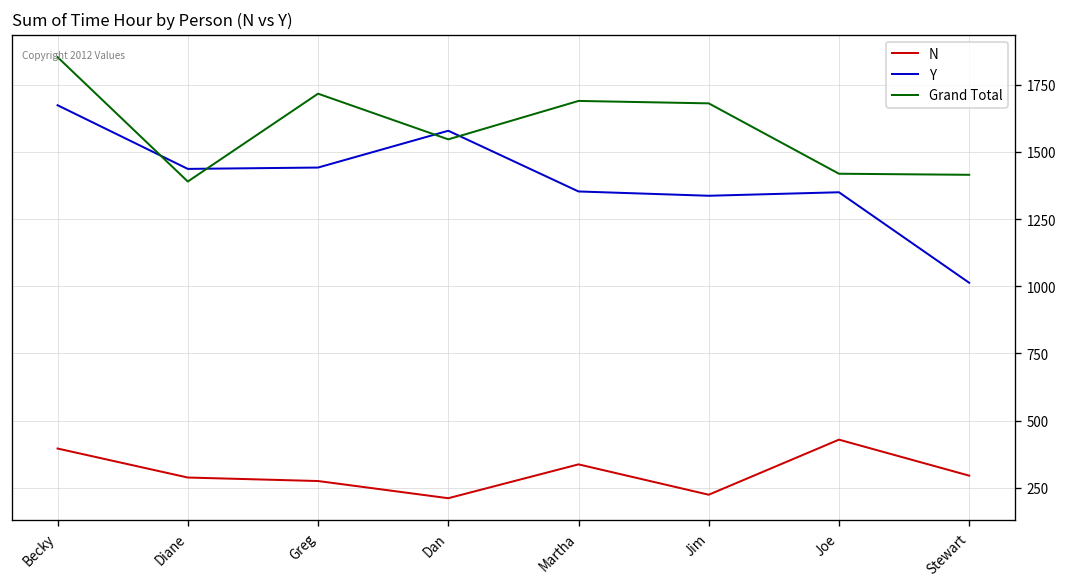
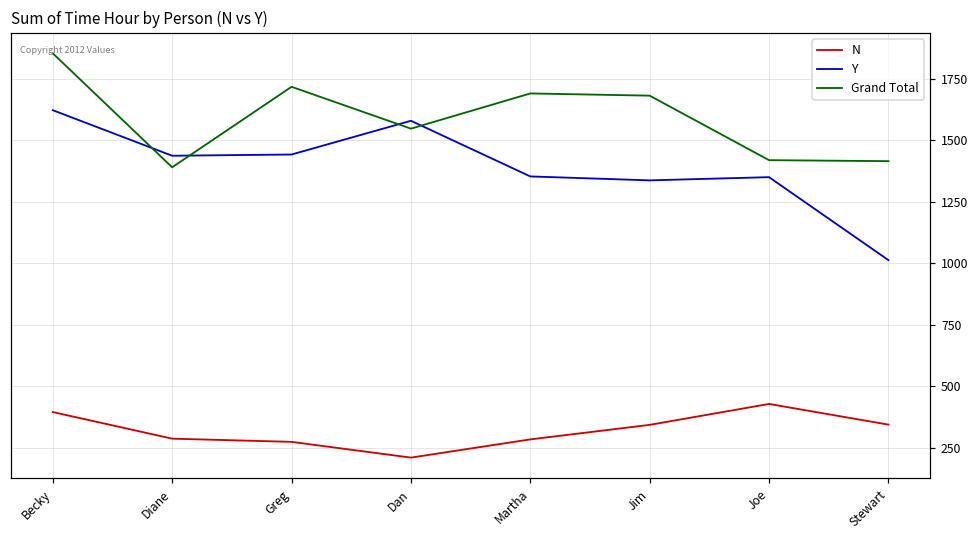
  {
    "N": {
      "Becky": 400,
      "Diane": 290,
      "Greg": 280,
      "Dan": 210,
-     "Martha": 340,
-     "Jim": 220,
+     "Martha": 290,
+     "Jim": 340,
      "Joe": 430,
-     "Stewart": 300
+     "Stewart": 350
    },
    "Y": {
-     "Becky": 1670,
+     "Becky": 1620,
      "Diane": 1440,
      "Greg": 1440,
      "Dan": 1580,
      "Martha": 1350,
      "Jim": 1340,
      "Joe": 1350,
      "Stewart": 1010
    },
    "Grand Total": {
      "Diane": 1390,
      "Greg": 1720,
      "Dan": 1550,
      "Martha": 1690,
      "Jim": 1680,
      "Joe": 1420,
      "Stewart": 1420
    }
  }
